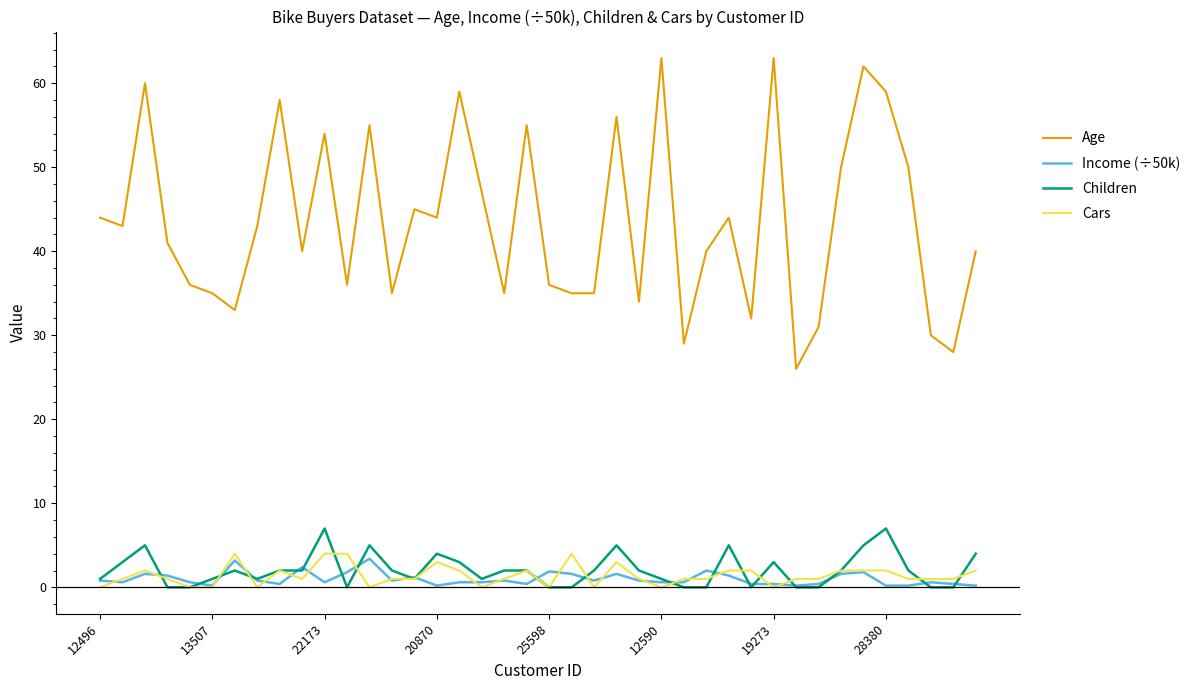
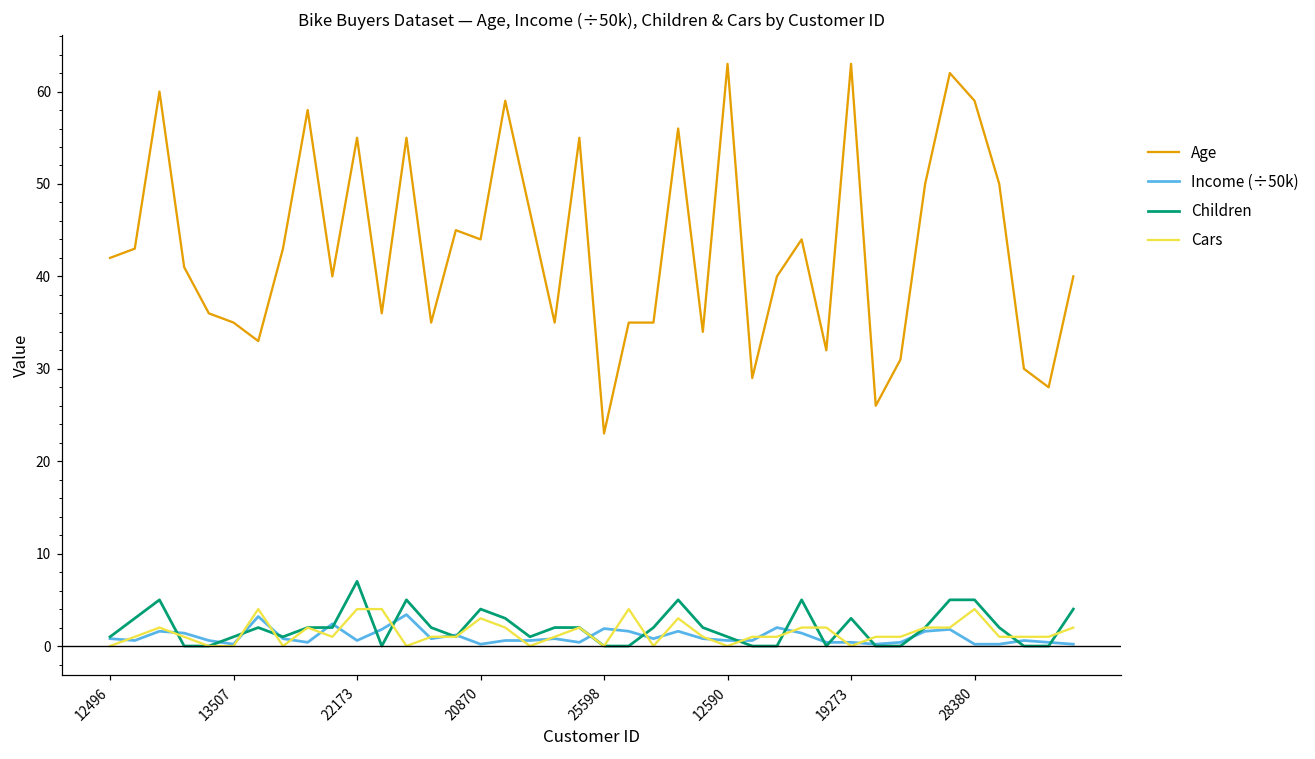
  {
    "Age": {
-     "12496": 44,
+     "12496": 42,
      "13507": 35,
-     "22173": 54,
+     "22173": 55,
      "20870": 44,
-     "25598": 36,
+     "25598": 23,
      "12590": 63,
      "19273": 63,
      "28380": 59
    },
    "Income (÷50k)": {
      "22173": 1,
      "20870": 0,
      "25598": 2,
      "12590": 1,
      "19273": 0,
      "28380": 0
    },
    "Children": {
      "13507": 1,
      "22173": 7,
      "20870": 4,
      "12590": 1,
      "19273": 3,
-     "28380": 7
+     "28380": 5
    },
    "Cars": {
      "12496": 0,
      "22173": 4,
      "20870": 3,
      "12590": 0,
      "19273": 0,
-     "28380": 2
+     "28380": 4
    }
  }
